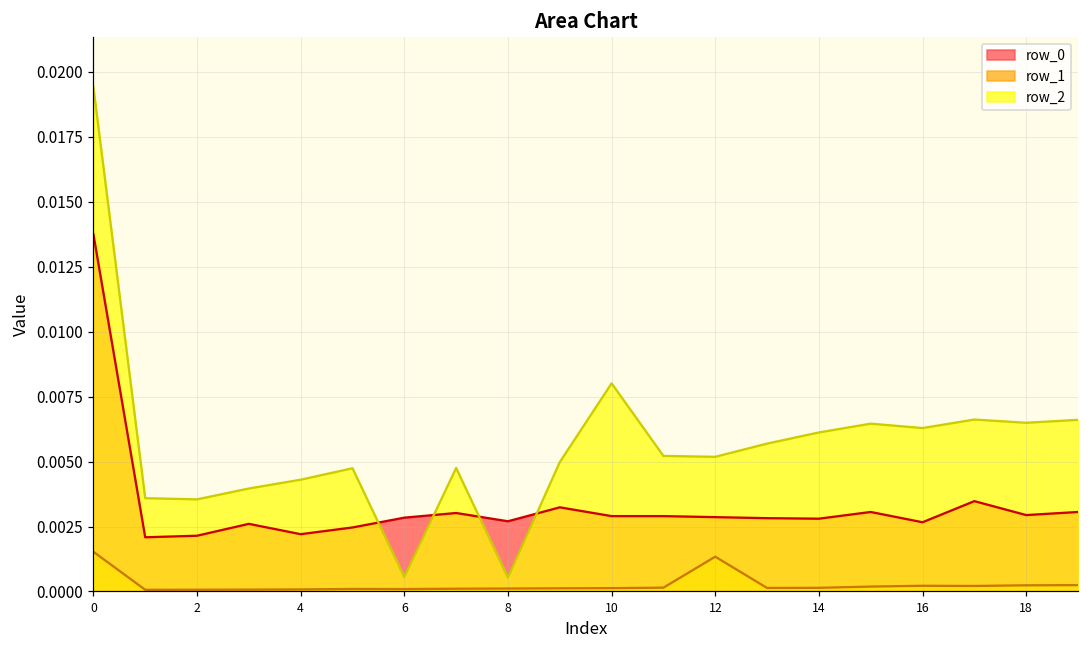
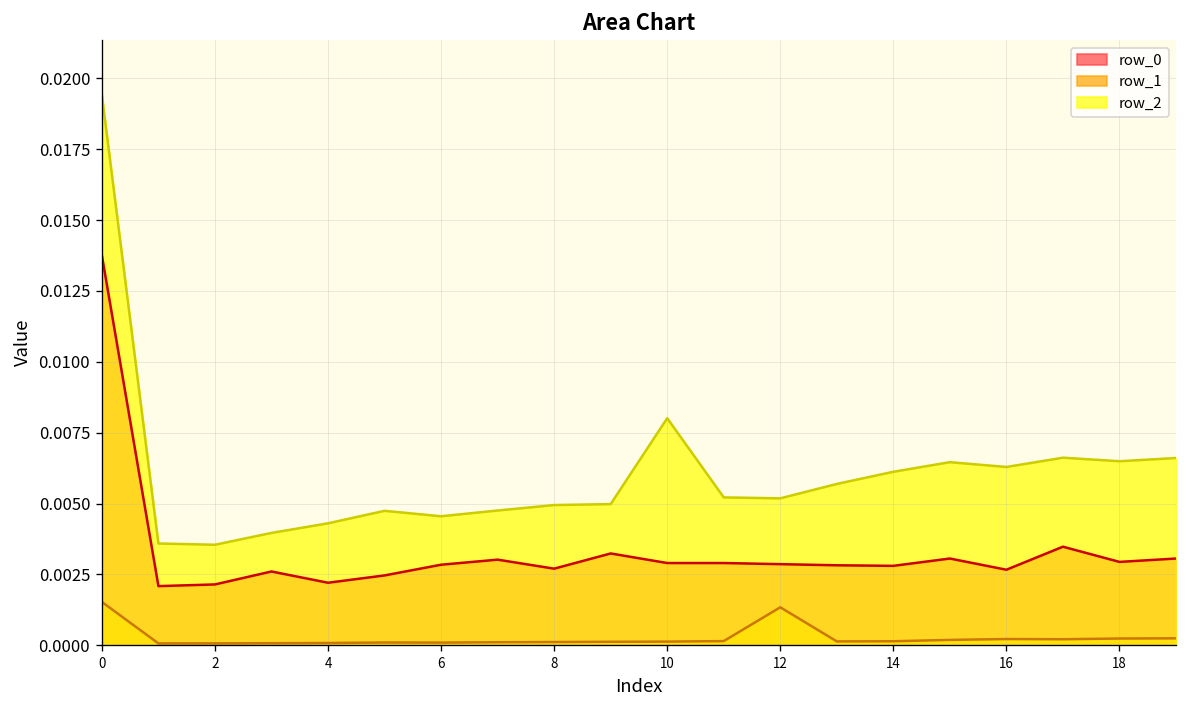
  {
    "row_0": {
      "0": 0.0138,
      "2": 0.0021,
      "4": 0.0022,
      "6": 0.0028,
      "8": 0.0027,
      "10": 0.0029,
      "12": 0.0029,
      "14": 0.0028,
      "16": 0.0027,
      "18": 0.0029
    },
    "row_1": {
      "0": 0.0015,
      "2": 0.0001,
      "4": 0.0001,
      "6": 0.0001,
      "8": 0.0001,
      "10": 0.0001,
      "12": 0.0013,
      "14": 0.0001,
      "16": 0.0002,
      "18": 0.0002
    },
    "row_2": {
      "0": 0.0194,
      "2": 0.0035,
      "4": 0.0043,
-     "6": 0.0006,
-     "8": 0.0005,
+     "6": 0.0046,
+     "8": 0.0049,
      "10": 0.0080,
      "12": 0.0052,
      "14": 0.0061,
      "16": 0.0063,
      "18": 0.0065
    }
  }
